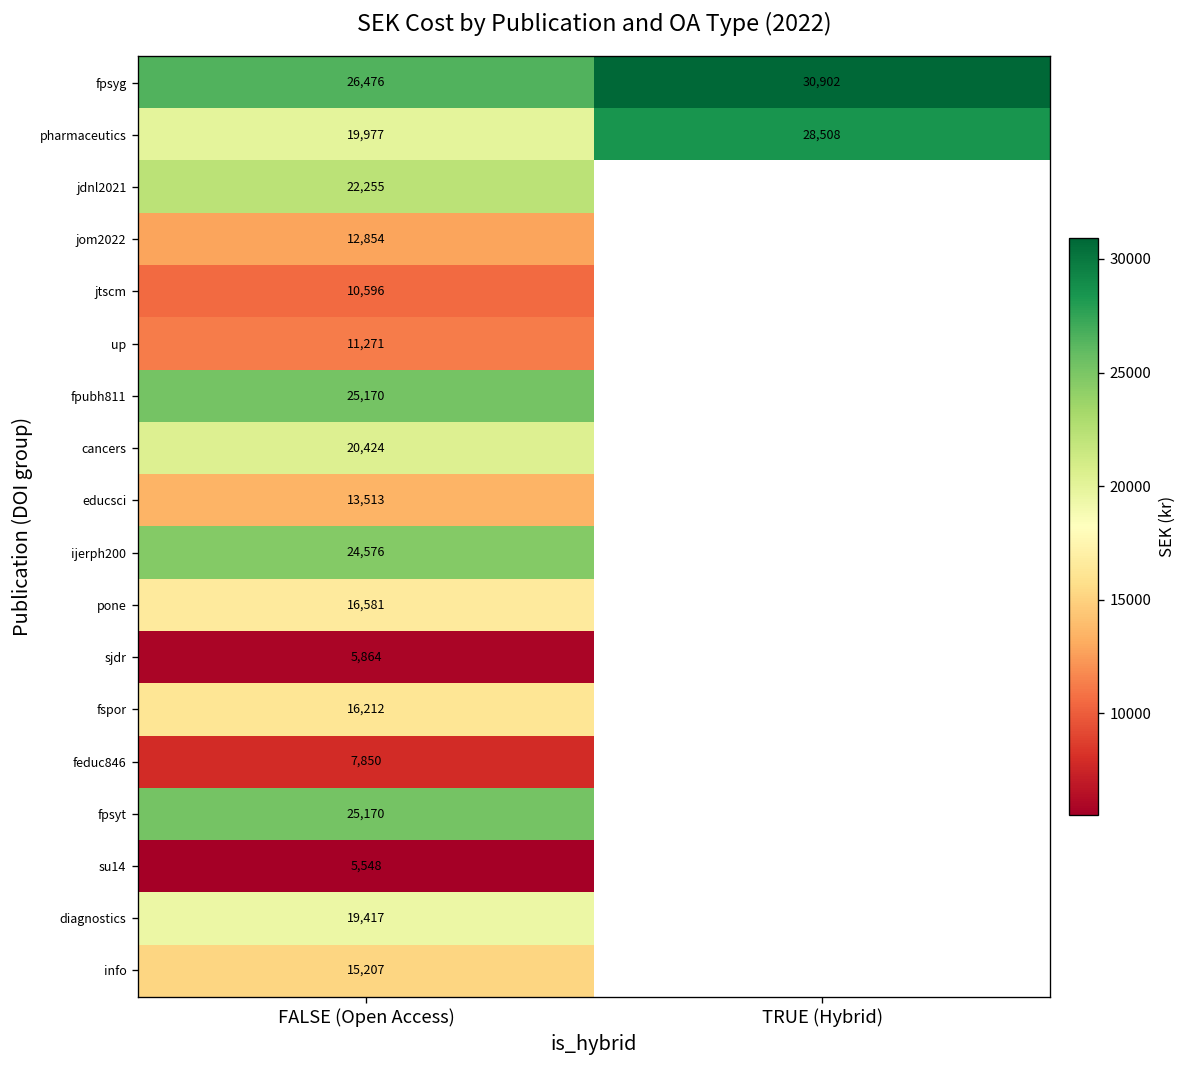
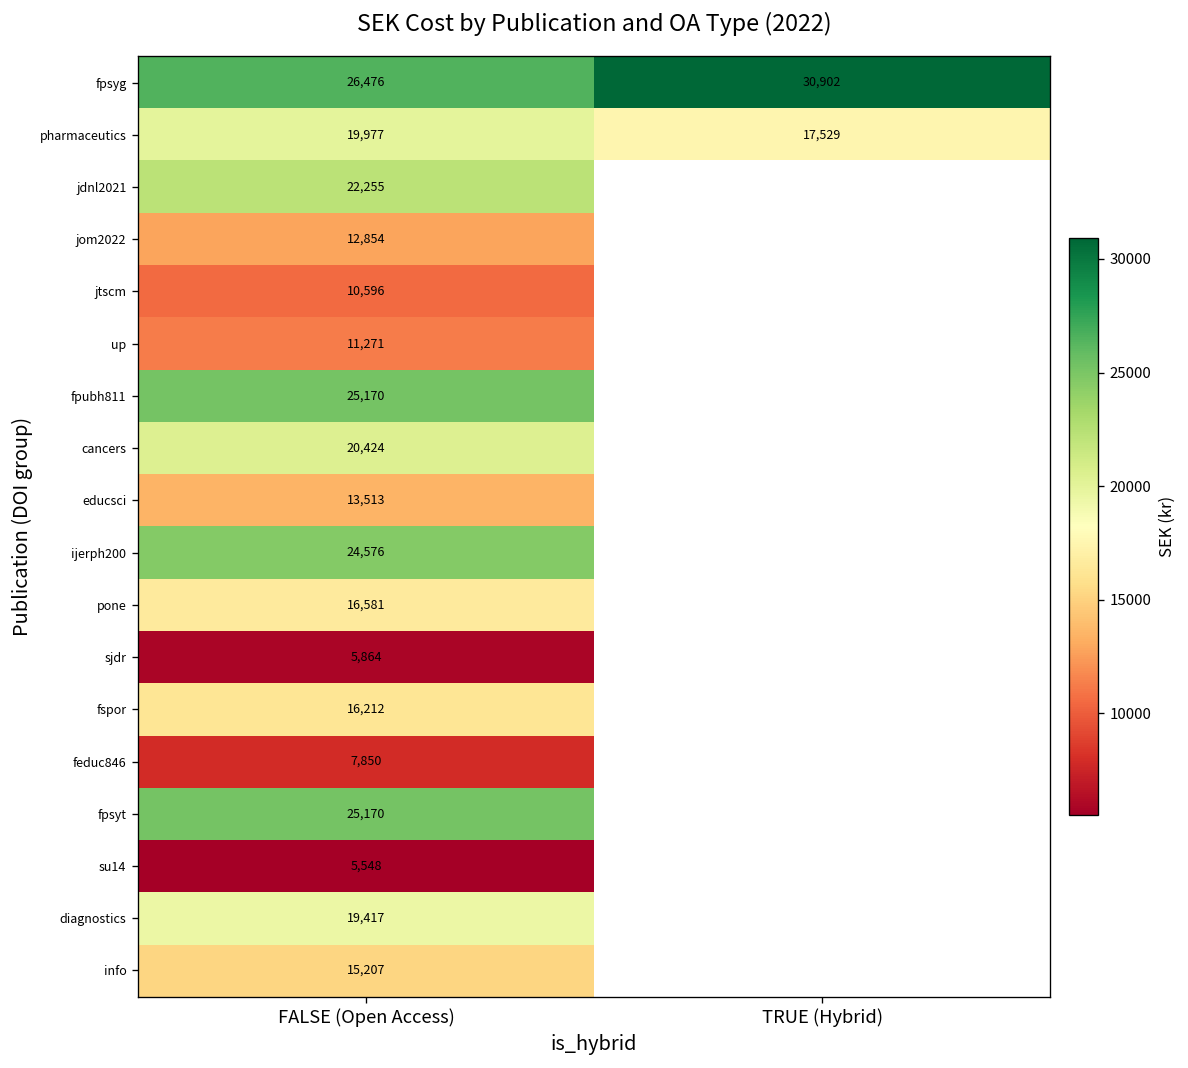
  {
    "fpsyg": {
      "FALSE (Open Access)": "26,476",
      "TRUE (Hybrid)": "30,902"
    },
    "pharmaceutics": {
      "FALSE (Open Access)": "19,977",
-     "TRUE (Hybrid)": "28,508"
+     "TRUE (Hybrid)": "17,529"
    },
    "jdnl2021": {
      "FALSE (Open Access)": "22,255"
    },
    "jom2022": {
      "FALSE (Open Access)": "12,854"
    },
    "jtscm": {
      "FALSE (Open Access)": "10,596"
    },
    "up": {
      "FALSE (Open Access)": "11,271"
    },
    "fpubh811": {
      "FALSE (Open Access)": "25,170"
    },
    "cancers": {
      "FALSE (Open Access)": "20,424"
    },
    "educsci": {
      "FALSE (Open Access)": "13,513"
    },
    "ijerph200": {
      "FALSE (Open Access)": "24,576"
    },
    "pone": {
      "FALSE (Open Access)": "16,581"
    },
    "sjdr": {
      "FALSE (Open Access)": "5,864"
    },
    "fspor": {
      "FALSE (Open Access)": "16,212"
    },
    "feduc846": {
      "FALSE (Open Access)": "7,850"
    },
    "fpsyt": {
      "FALSE (Open Access)": "25,170"
    },
    "su14": {
      "FALSE (Open Access)": "5,548"
    },
    "diagnostics": {
      "FALSE (Open Access)": "19,417"
    },
    "info": {
      "FALSE (Open Access)": "15,207"
    }
  }
